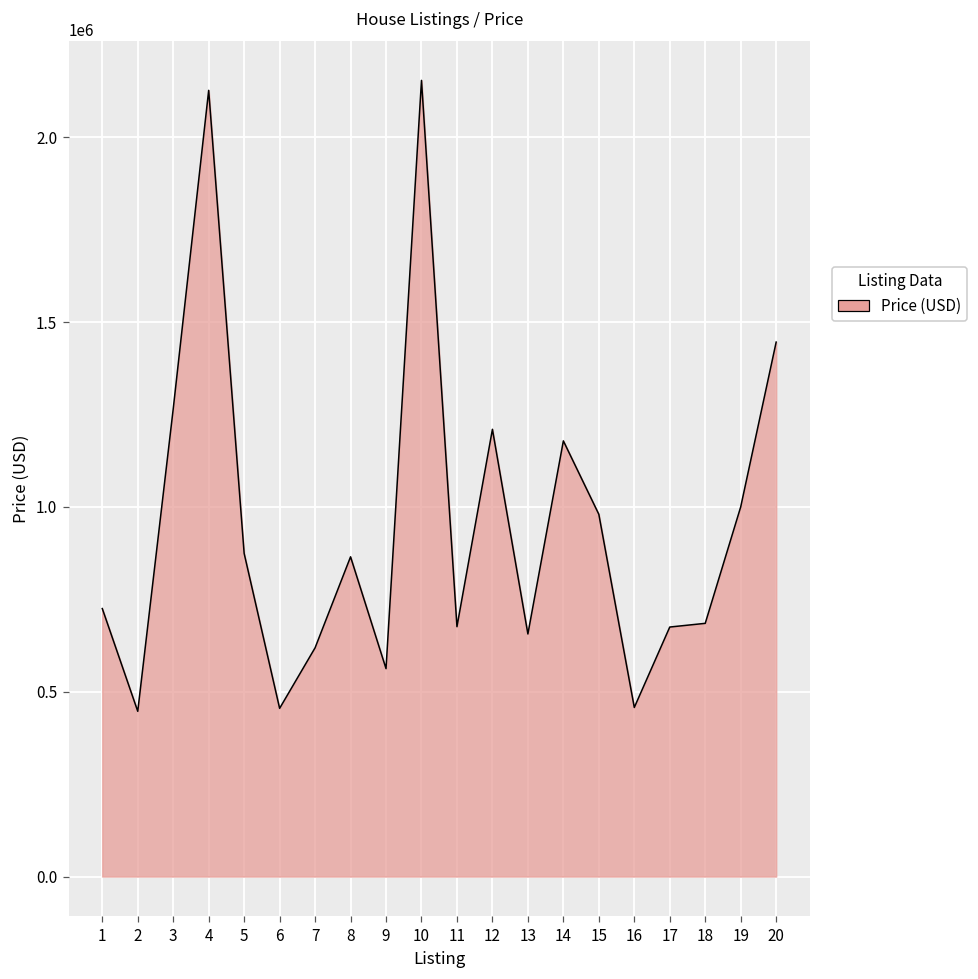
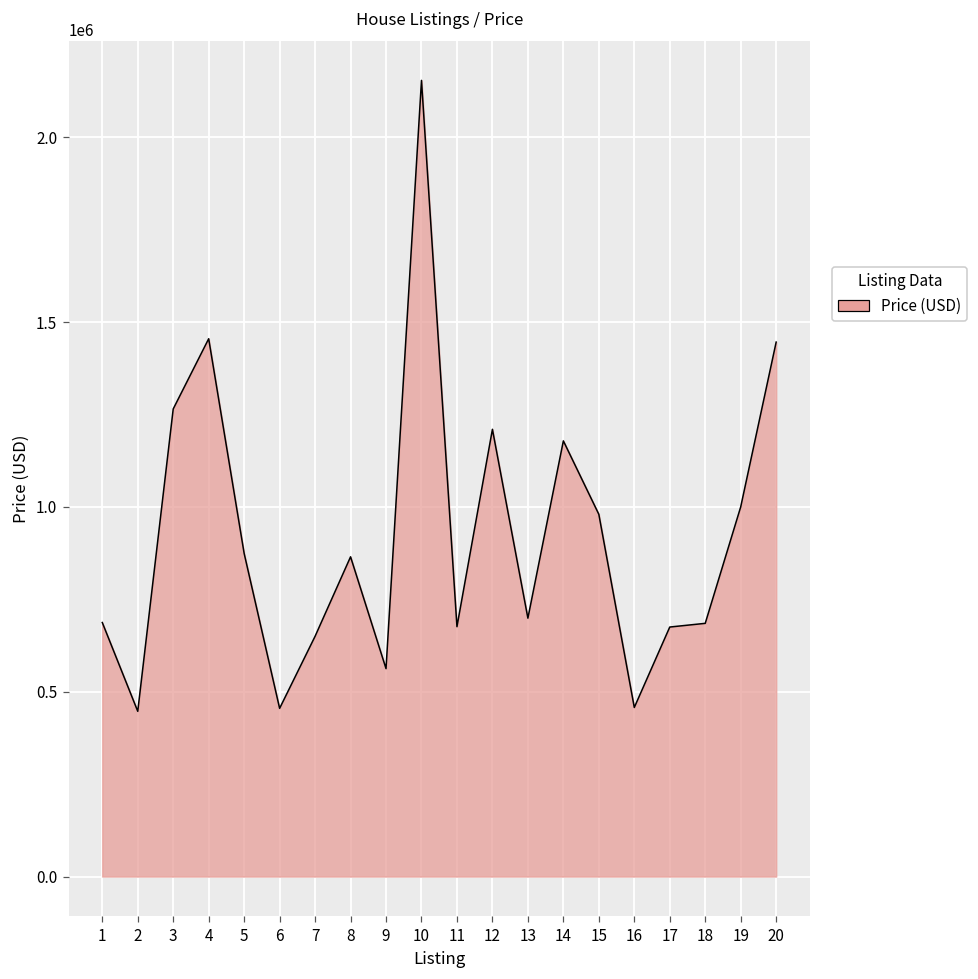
  {
-   "1": 730000,
+   "1": 690000,
    "2": 450000,
    "3": 1270000,
-   "4": 2130000,
+   "4": 1460000,
    "5": 870000,
    "6": 460000,
-   "7": 620000,
+   "7": 650000,
    "8": 870000,
    "9": 560000,
    "10": 2150000,
    "11": 680000,
    "12": 1210000,
-   "13": 660000,
+   "13": 700000,
    "14": 1180000,
    "15": 980000,
    "16": 460000,
    "17": 680000,
    "18": 690000,
    "19": 1000000,
    "20": 1450000
  }
